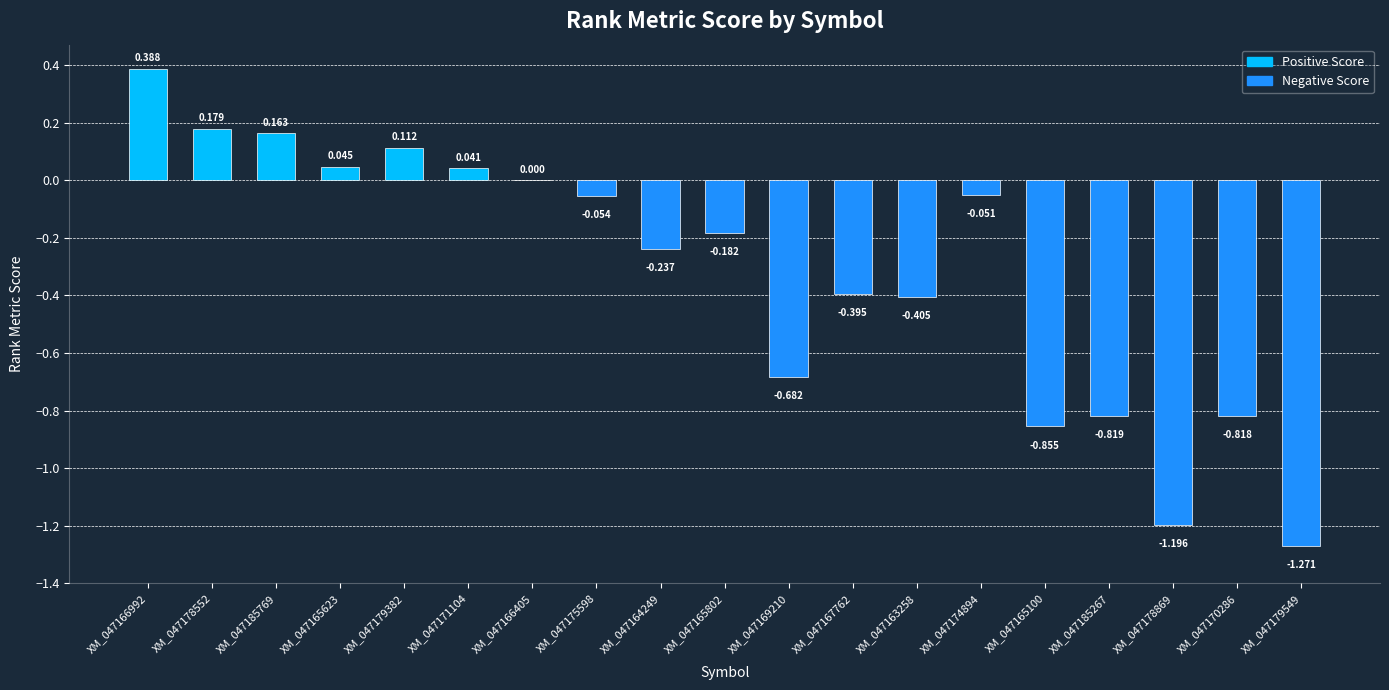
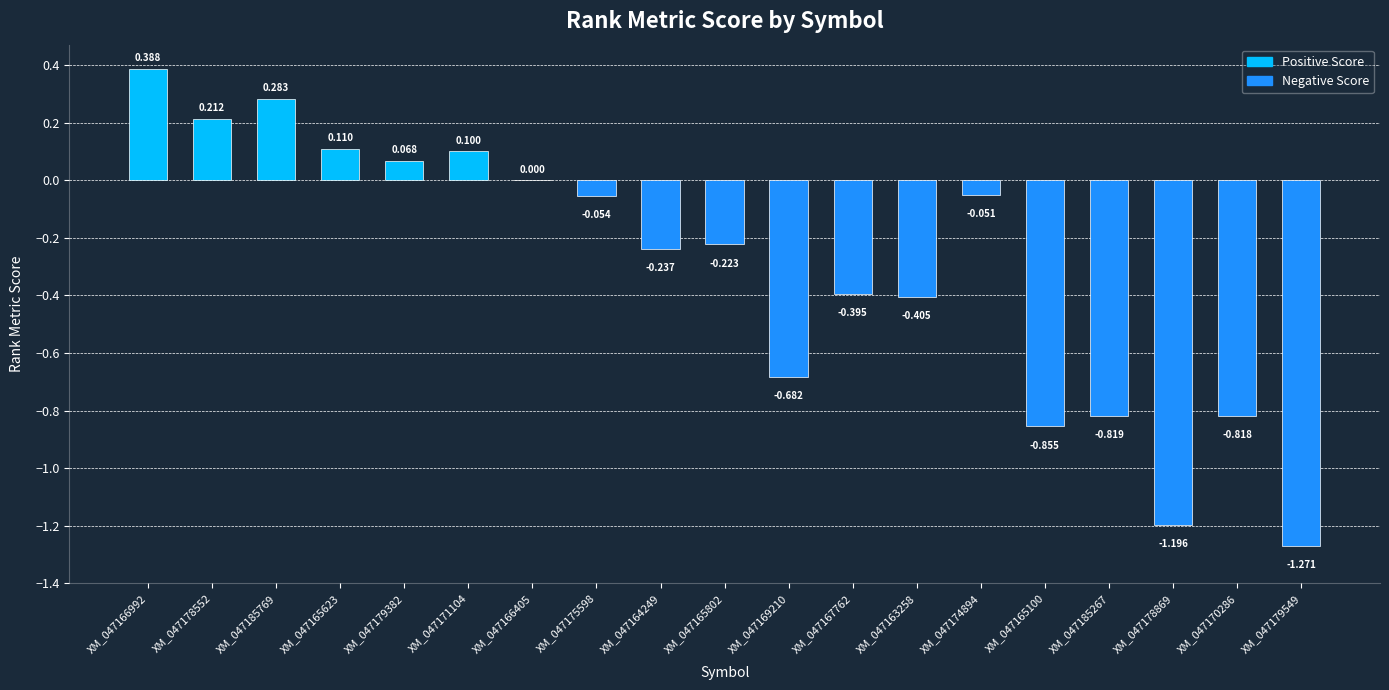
  {
    "XM_047166992": 0.388,
-   "XM_047178552": 0.179,
-   "XM_047185769": 0.163,
-   "XM_047165623": 0.045,
-   "XM_047179382": 0.112,
-   "XM_047171104": 0.041,
+   "XM_047178552": 0.212,
+   "XM_047185769": 0.283,
+   "XM_047165623": 0.110,
+   "XM_047179382": 0.068,
+   "XM_047171104": 0.100,
    "XM_047166405": 0.000,
    "XM_047175598": -0.054,
    "XM_047164249": -0.237,
-   "XM_047165802": -0.182,
+   "XM_047165802": -0.223,
    "XM_047169210": -0.682,
    "XM_047167762": -0.395,
    "XM_047163258": -0.405,
    "XM_047174894": -0.051,
    "XM_047165100": -0.855,
    "XM_047185267": -0.819,
    "XM_047178869": -1.196,
    "XM_047170286": -0.818,
    "XM_047179549": -1.271
  }
